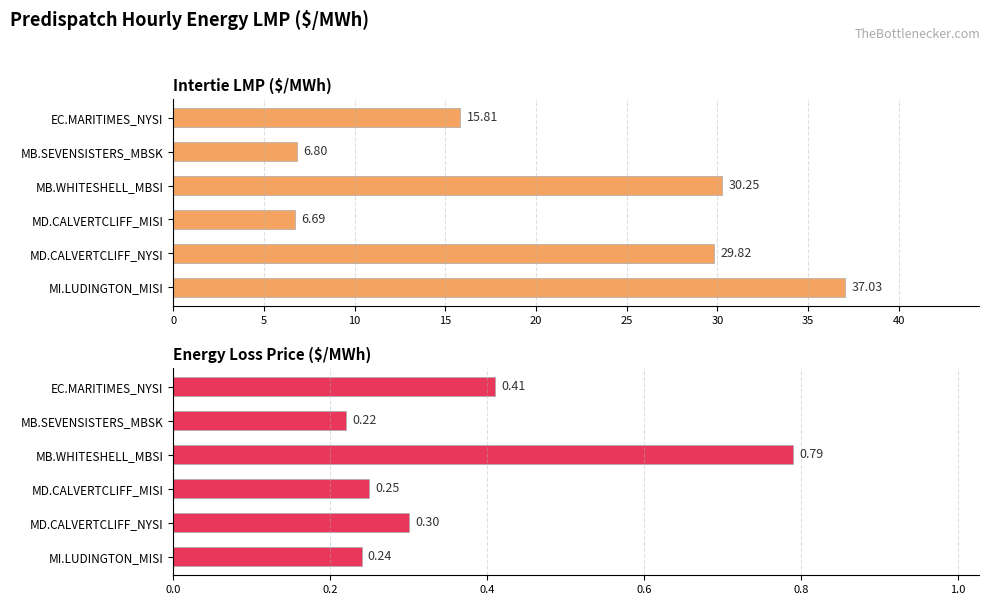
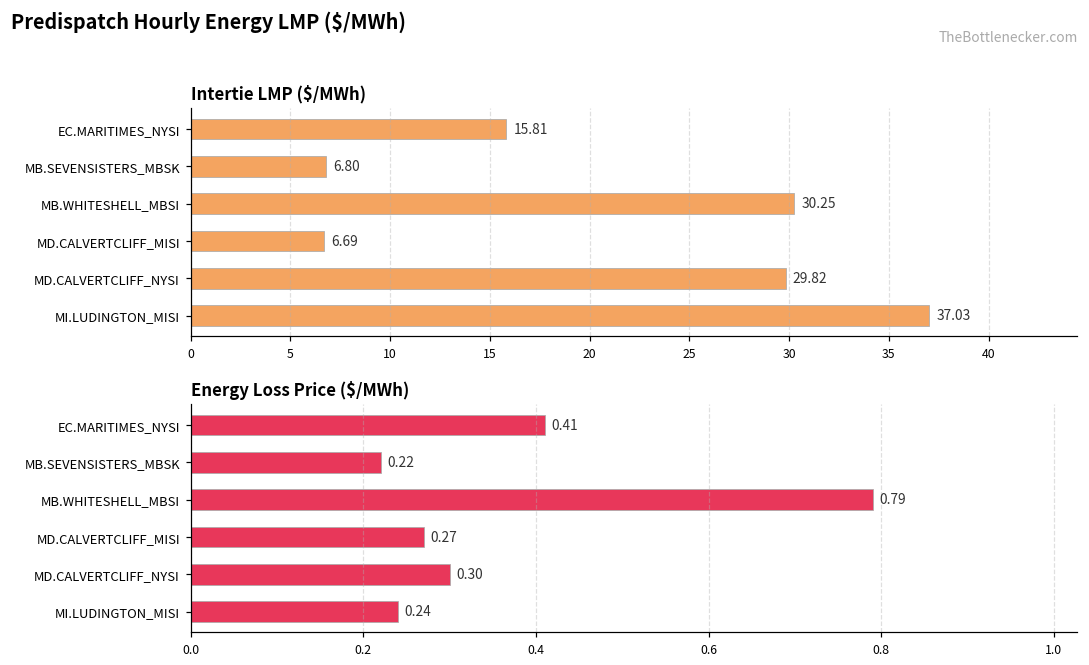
  {
    "Intertie LMP ($/MWh)": {
      "EC.MARITIMES_NYSI": 15.81,
      "MB.SEVENSISTERS_MBSK": 6.80,
      "MB.WHITESHELL_MBSI": 30.25,
      "MD.CALVERTCLIFF_MISI": 6.69,
      "MD.CALVERTCLIFF_NYSI": 29.82,
      "MI.LUDINGTON_MISI": 37.03
    },
    "Energy Loss Price ($/MWh)": {
      "EC.MARITIMES_NYSI": 0.41,
      "MB.SEVENSISTERS_MBSK": 0.22,
      "MB.WHITESHELL_MBSI": 0.79,
-     "MD.CALVERTCLIFF_MISI": 0.25,
+     "MD.CALVERTCLIFF_MISI": 0.27,
      "MD.CALVERTCLIFF_NYSI": 0.30,
      "MI.LUDINGTON_MISI": 0.24
    }
  }
